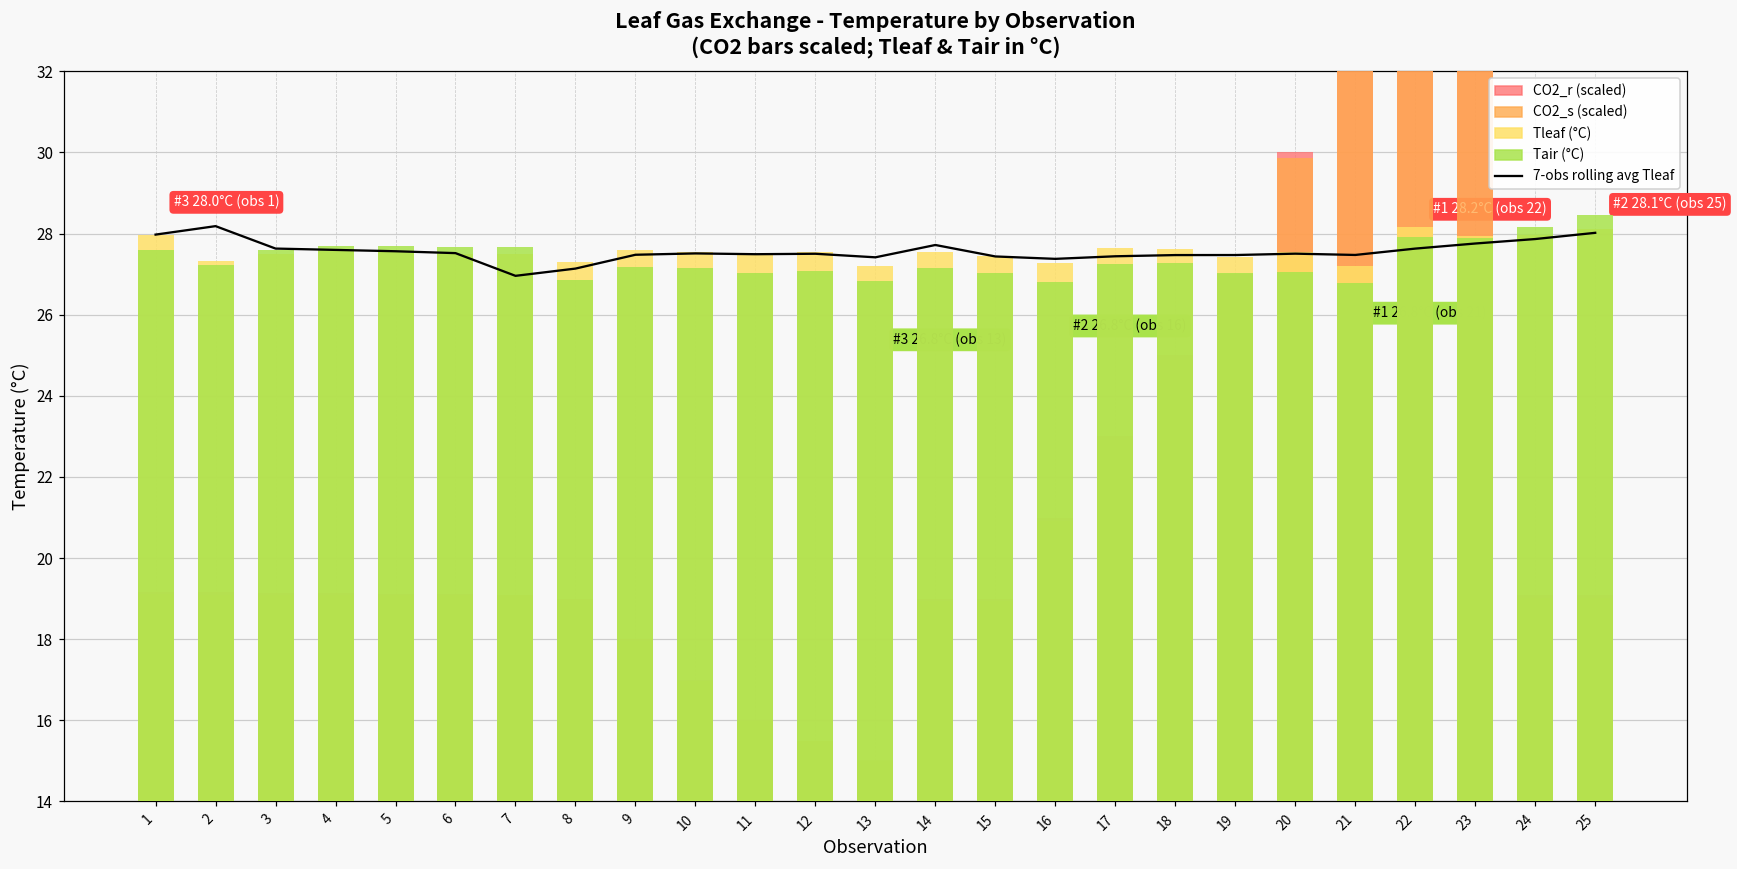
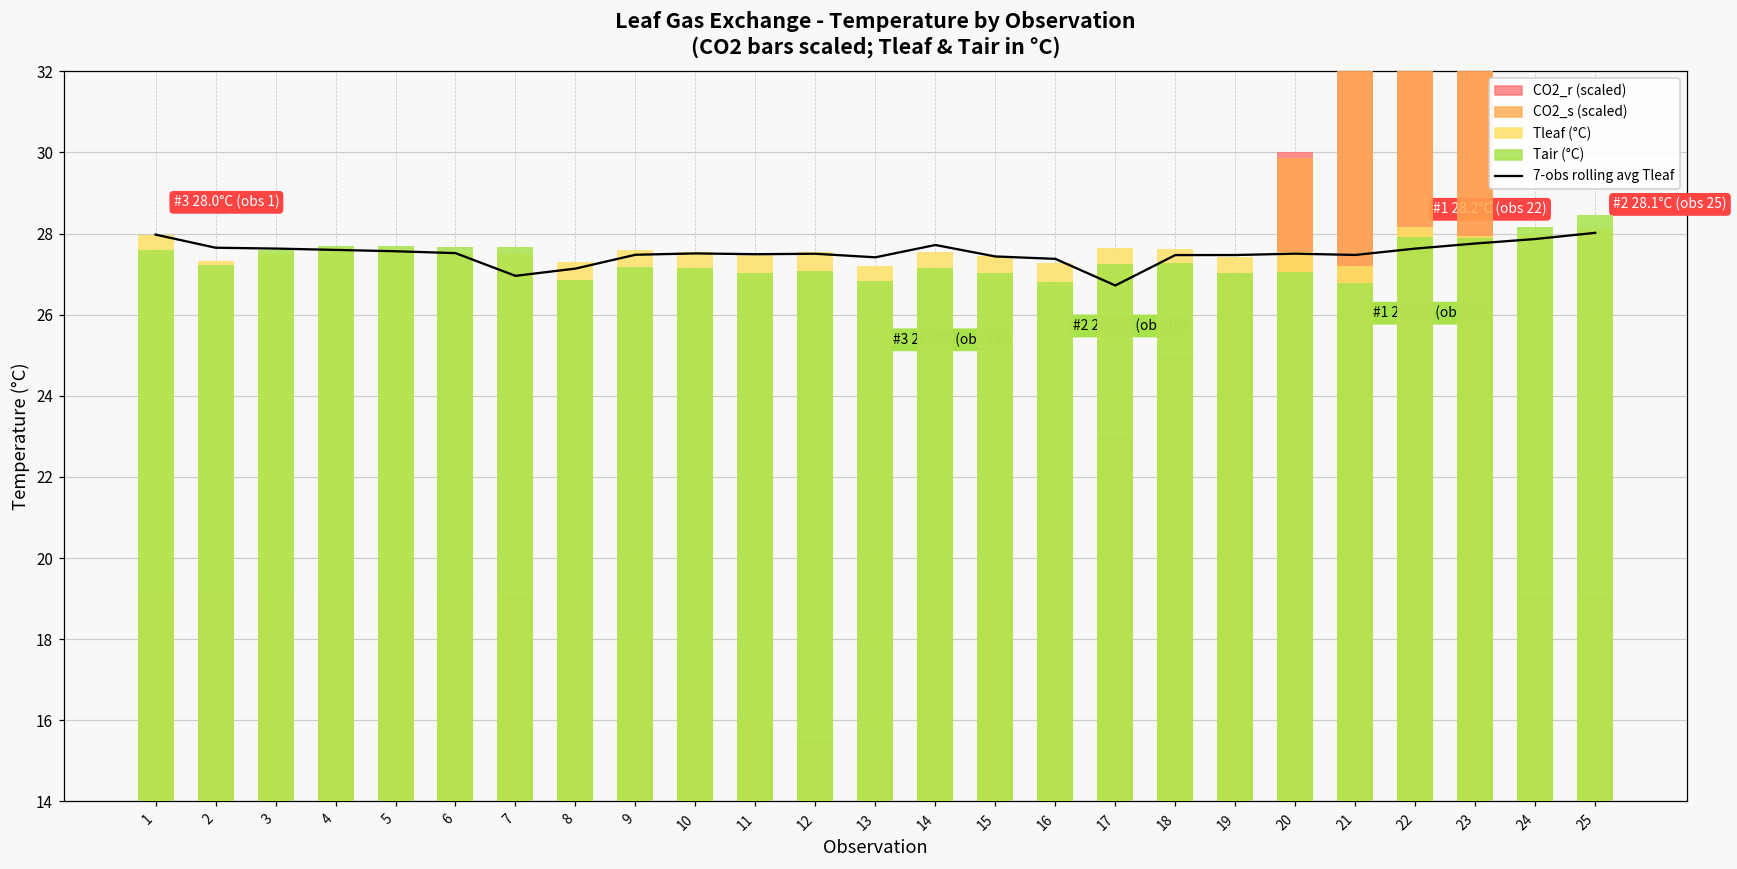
  {
    "7-obs rolling avg Tleaf": {
      "1": 28.0,
-     "2": 28.2,
+     "2": 27.7,
      "3": 27.6,
      "4": 27.6,
      "5": 27.6,
      "6": 27.5,
      "7": 27.0,
      "8": 27.1,
      "9": 27.5,
      "10": 27.5,
      "11": 27.5,
      "12": 27.5,
      "13": 27.4,
      "14": 27.7,
      "15": 27.4,
      "16": 27.4,
-     "17": 27.4,
+     "17": 26.7,
      "18": 27.5,
      "19": 27.5,
      "20": 27.5,
      "21": 27.5,
      "22": 27.6,
      "23": 27.8,
      "24": 27.9,
      "25": 28.0
    }
  }
